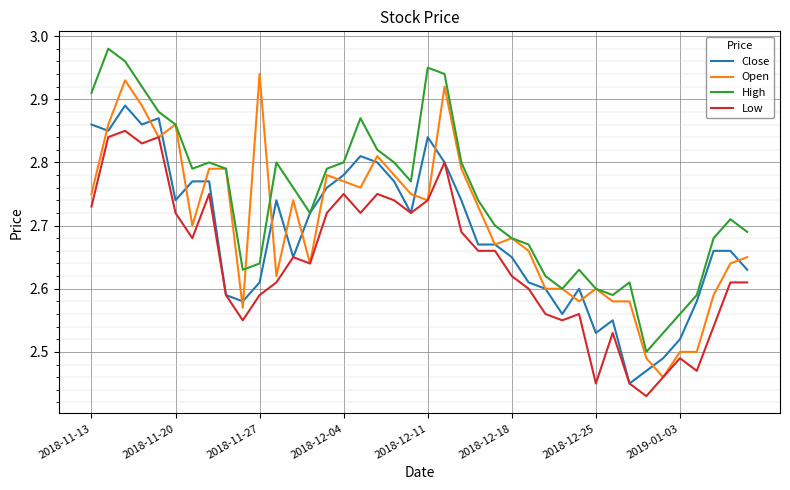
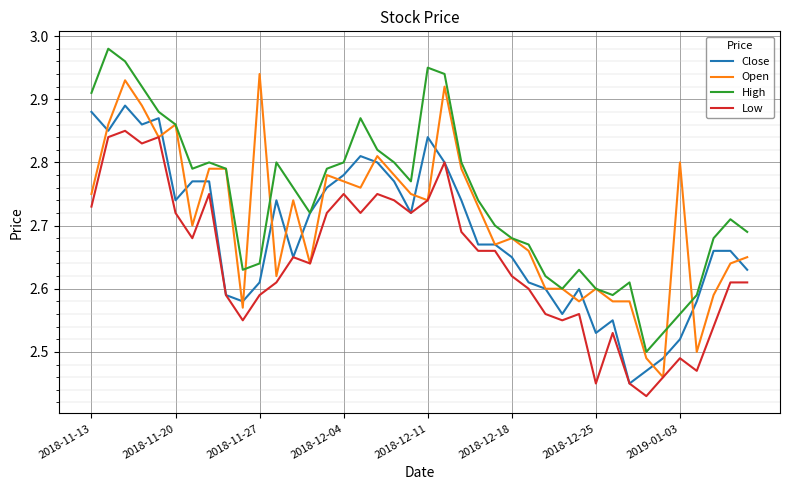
  {
    "Close": {
-     "2018-11-13": 2.86,
+     "2018-11-13": 2.88,
      "2018-11-20": 2.74,
      "2018-11-27": 2.61,
      "2018-12-04": 2.78,
      "2018-12-11": 2.84,
      "2018-12-18": 2.65,
      "2018-12-25": 2.53,
      "2019-01-03": 2.52
    },
    "Open": {
      "2018-11-13": 2.75,
      "2018-11-27": 2.94,
      "2018-12-04": 2.77,
-     "2019-01-03": 2.5
+     "2019-01-03": 2.8
    },
    "High": {
      "2018-11-13": 2.91,
      "2018-11-27": 2.64,
      "2018-12-04": 2.80,
      "2018-12-11": 2.95,
      "2019-01-03": 2.56
    },
    "Low": {
      "2018-11-13": 2.73,
      "2018-11-20": 2.72,
      "2018-11-27": 2.59,
      "2018-12-04": 2.75,
      "2018-12-18": 2.62,
      "2018-12-25": 2.45,
      "2019-01-03": 2.49
    }
  }
